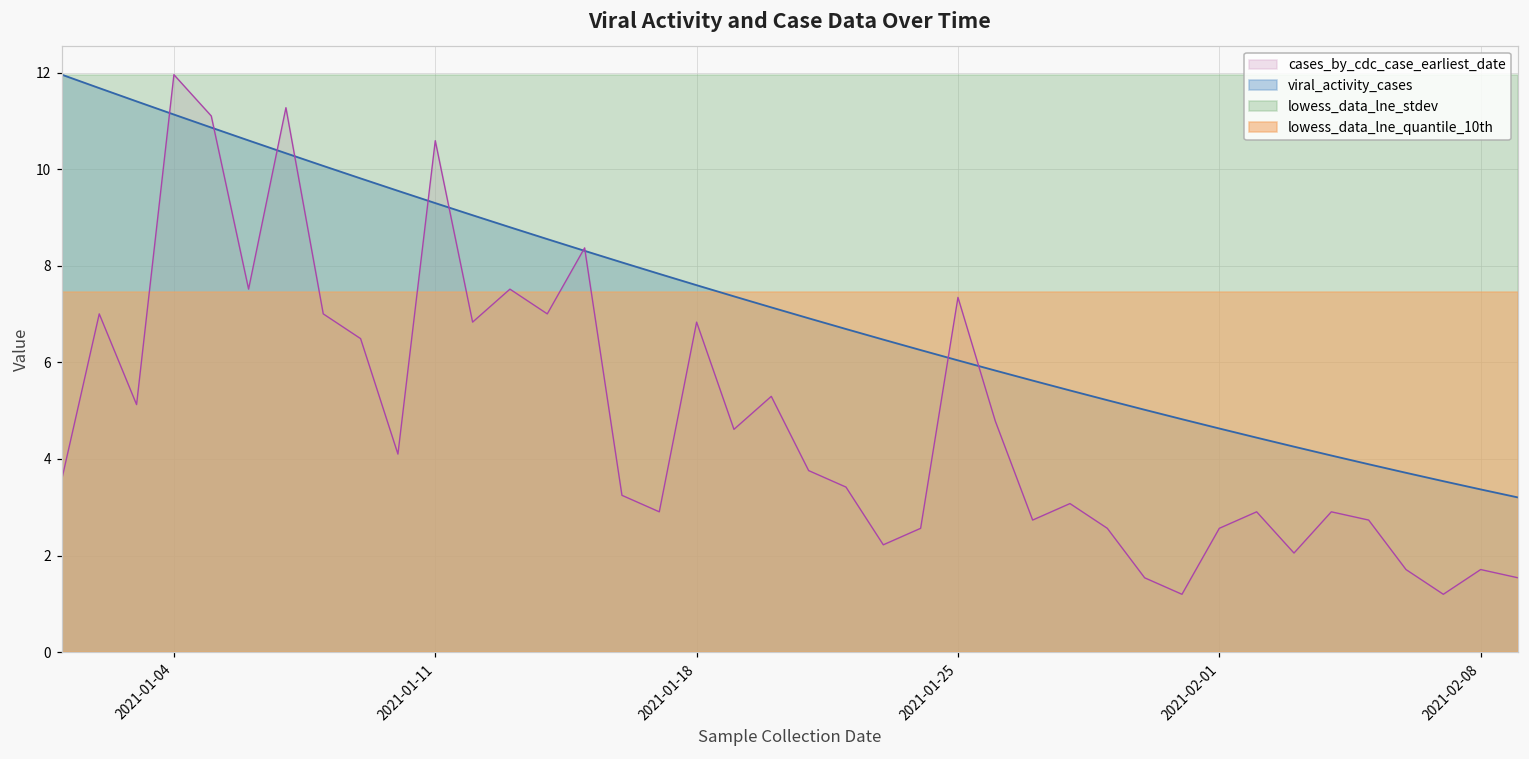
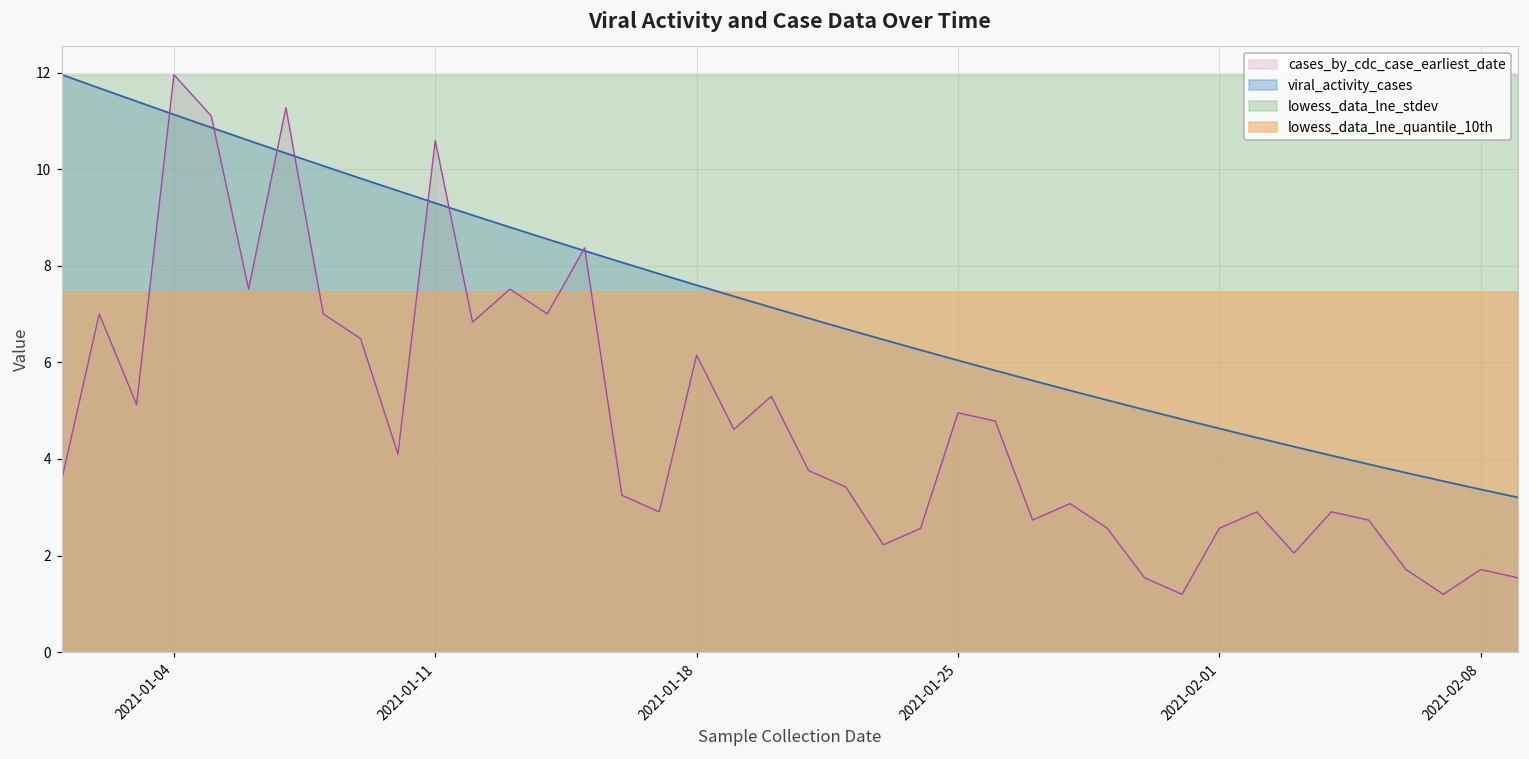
  {
    "cases_by_cdc_case_earliest_date": {
      "2021-01-11": 10.6,
-     "2021-01-18": 6.8,
-     "2021-01-25": 7.3,
+     "2021-01-18": 6.2,
+     "2021-01-25": 5.0,
      "2021-02-01": 2.6,
      "2021-02-08": 1.7
    },
    "lowess_data_lne_quantile_10th": {
      "2021-01-04": 7.5,
      "2021-01-11": 7.5,
      "2021-01-18": 7.5,
      "2021-01-25": 7.5,
      "2021-02-01": 7.5,
      "2021-02-08": 7.5
    }
  }
